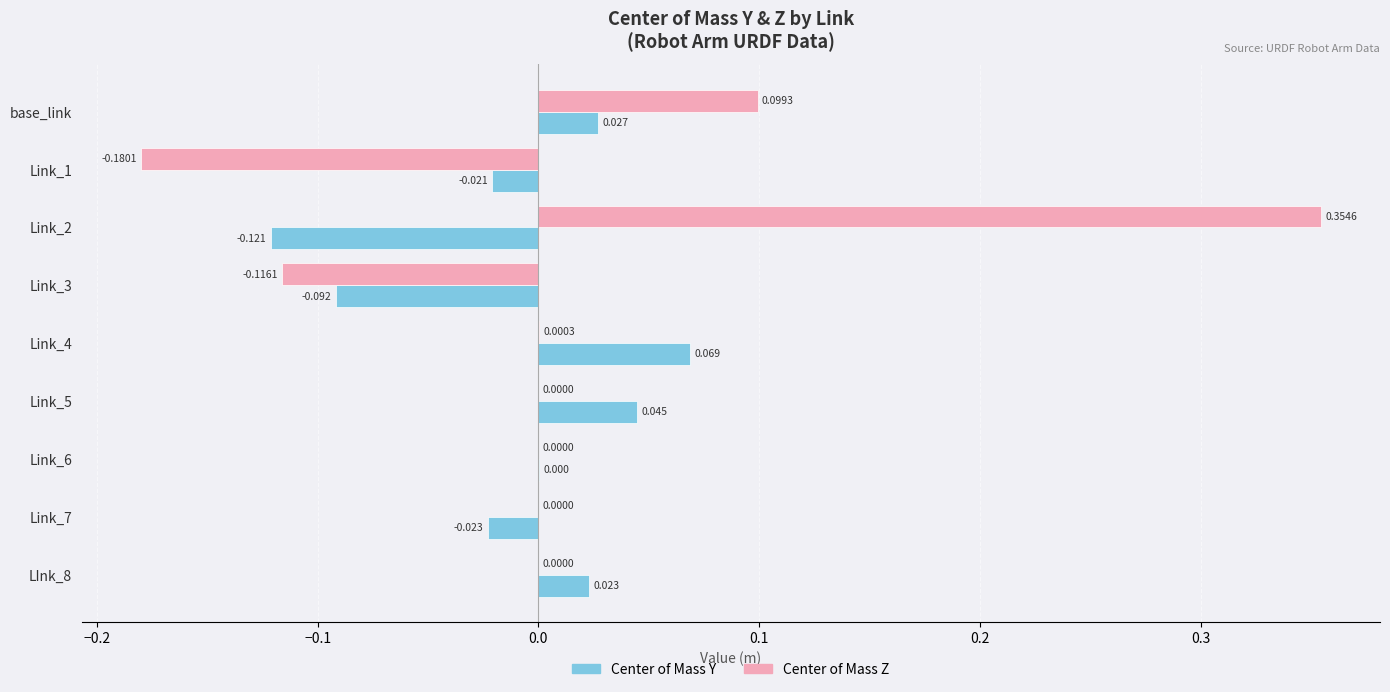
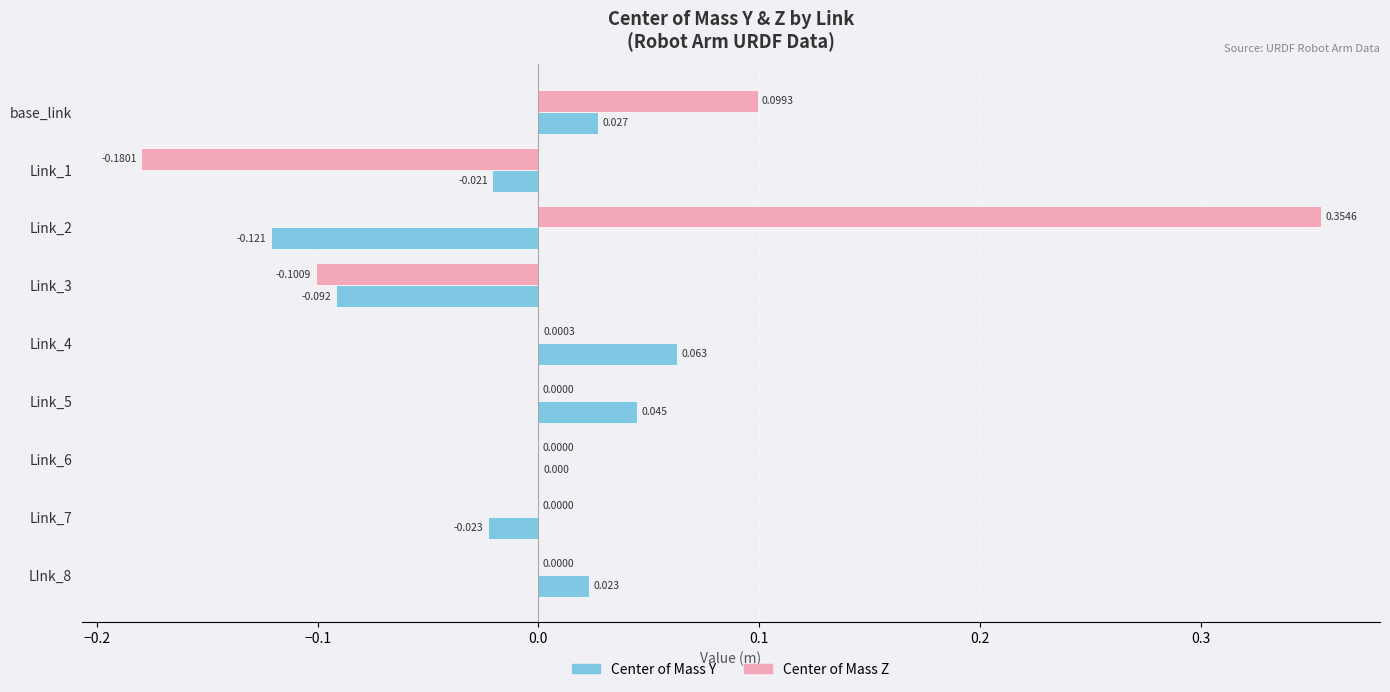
  {
    "Center of Mass Y": {
      "base_link": 0.027,
      "Link_1": -0.021,
      "Link_2": -0.121,
      "Link_3": -0.092,
-     "Link_4": 0.069,
+     "Link_4": 0.063,
      "Link_5": 0.045,
      "Link_6": 0.000,
      "Link_7": -0.023,
      "LInk_8": 0.023
    },
    "Center of Mass Z": {
      "base_link": 0.0993,
      "Link_1": -0.1801,
      "Link_2": 0.3546,
-     "Link_3": -0.1161,
+     "Link_3": -0.1009,
      "Link_4": 0.0003,
      "Link_5": 0.0000,
      "Link_6": 0.0000,
      "Link_7": 0.0000,
      "LInk_8": 0.0000
    }
  }
